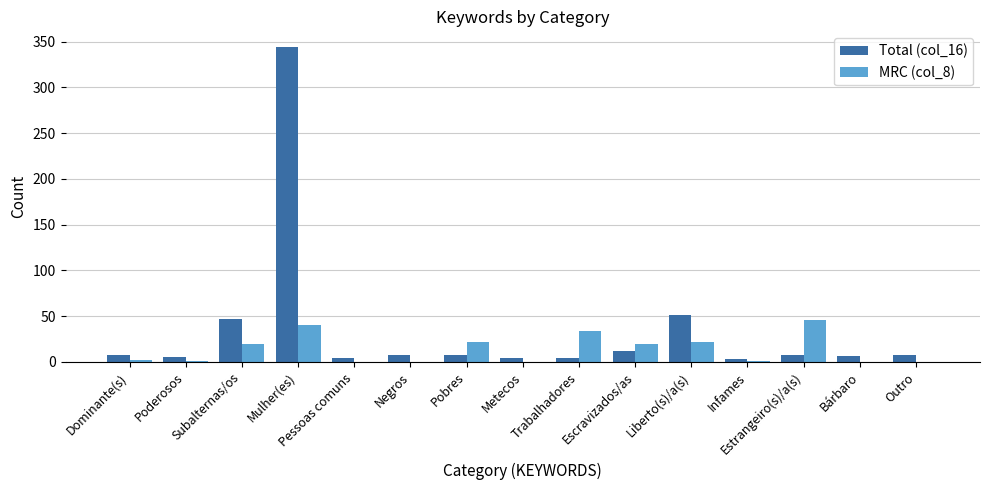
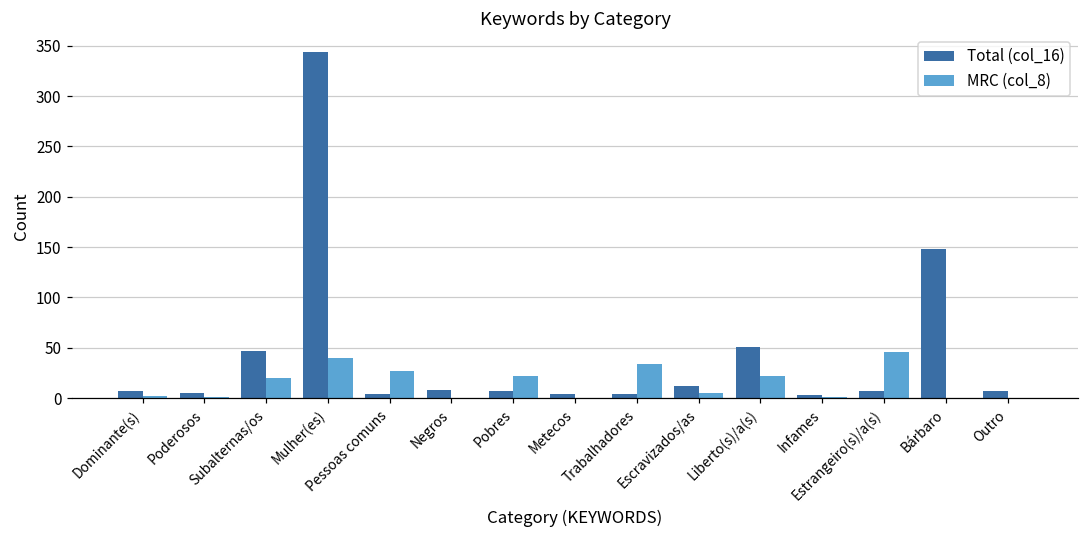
  {
    "Total (col_16)": {
      "Dominante(s)": 10,
      "Poderosos": 10,
      "Subalternas/os": 50,
      "Mulher(es)": 340,
      "Pessoas comuns": 0,
      "Negros": 10,
      "Pobres": 10,
      "Metecos": 0,
      "Trabalhadores": 0,
      "Escravizados/as": 10,
      "Liberto(s)/a(s)": 50,
      "Infames": 0,
      "Estrangeiro(s)/a(s)": 10,
-     "Bárbaro": 10,
+     "Bárbaro": 150,
      "Outro": 10
    },
    "MRC (col_8)": {
      "Subalternas/os": 20,
      "Mulher(es)": 40,
-     "Pessoas comuns": 0,
+     "Pessoas comuns": 30,
      "Negros": 0,
      "Pobres": 20,
      "Metecos": 0,
      "Trabalhadores": 30,
-     "Escravizados/as": 20,
+     "Escravizados/as": 10,
      "Liberto(s)/a(s)": 20,
      "Estrangeiro(s)/a(s)": 50,
      "Bárbaro": 0,
      "Outro": 0
    }
  }
